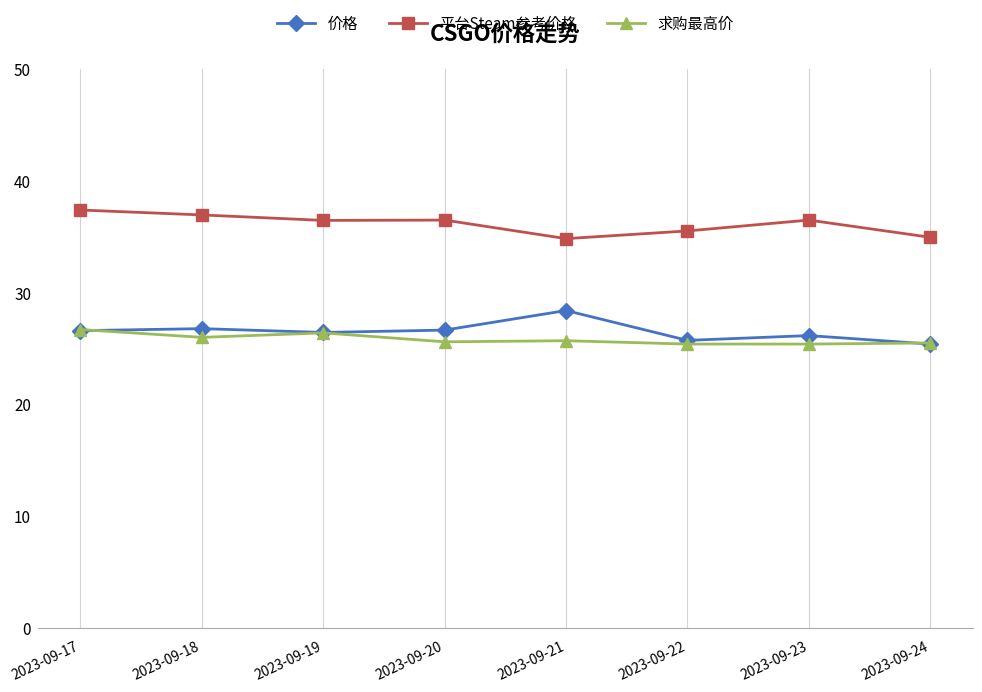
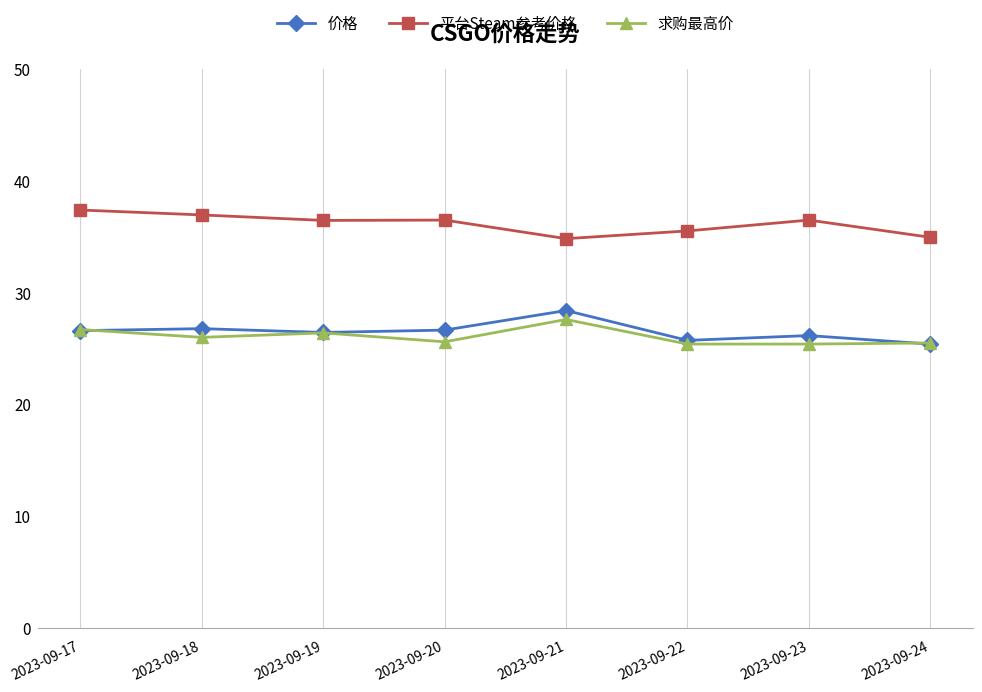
  {
    "价格": {
      "2023-09-18": 26.8,
      "2023-09-20": 26.7,
      "2023-09-21": 28.4,
      "2023-09-22": 25.7,
      "2023-09-23": 26.2
    },
    "平台Steam参考价格": {
      "2023-09-17": 37.4,
      "2023-09-18": 37.0,
      "2023-09-19": 36.5,
      "2023-09-20": 36.5,
      "2023-09-21": 34.8,
      "2023-09-22": 35.5,
      "2023-09-23": 36.5,
      "2023-09-24": 35.0
    },
    "求购最高价": {
      "2023-09-18": 26.0,
      "2023-09-20": 25.6,
-     "2023-09-21": 25.7,
+     "2023-09-21": 27.6,
      "2023-09-22": 25.4,
      "2023-09-23": 25.4
    }
  }
